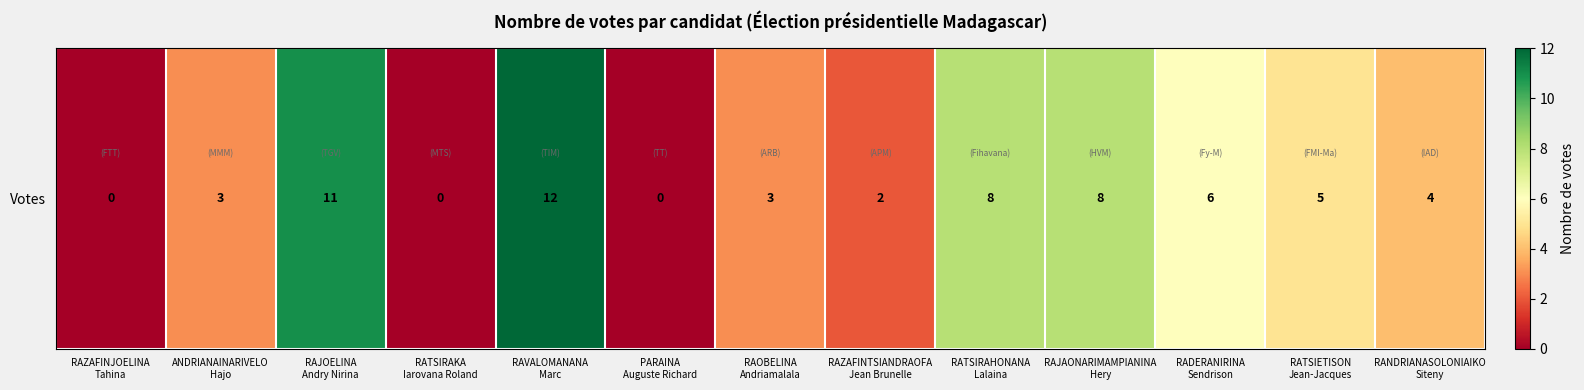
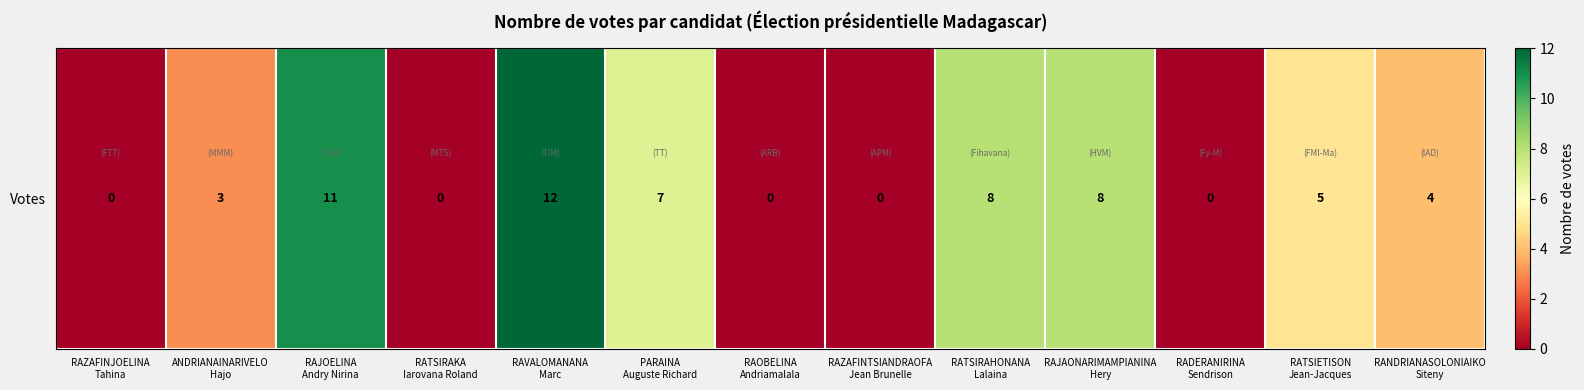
  {
    "Votes": {
-     "PARAINA Auguste Richard": 0,
-     "RAOBELINA Andriamalala": 3,
-     "RAZAFINTSIANDRAOFA Jean Brunelle": 2,
-     "RADERANIRINA Sendrison": 6
+     "PARAINA Auguste Richard": 7,
+     "RAOBELINA Andriamalala": 0,
+     "RAZAFINTSIANDRAOFA Jean Brunelle": 0,
+     "RADERANIRINA Sendrison": 0
    }
  }
